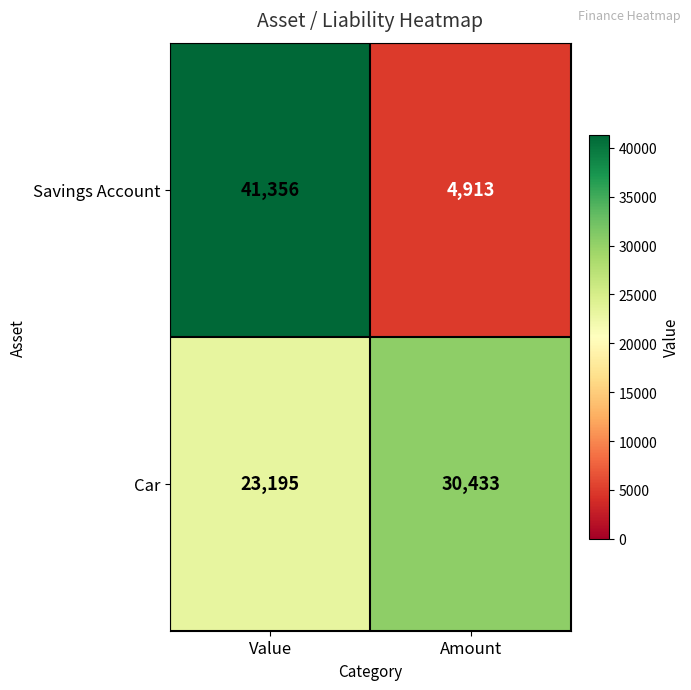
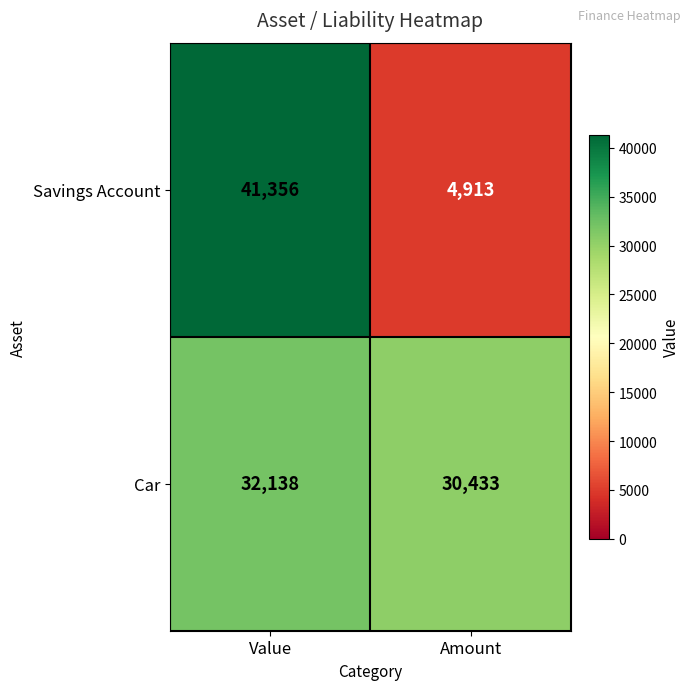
  {
    "Savings Account": {
      "Value": "41,356",
      "Amount": "4,913"
    },
    "Car": {
-     "Value": "23,195",
+     "Value": "32,138",
      "Amount": "30,433"
    }
  }
